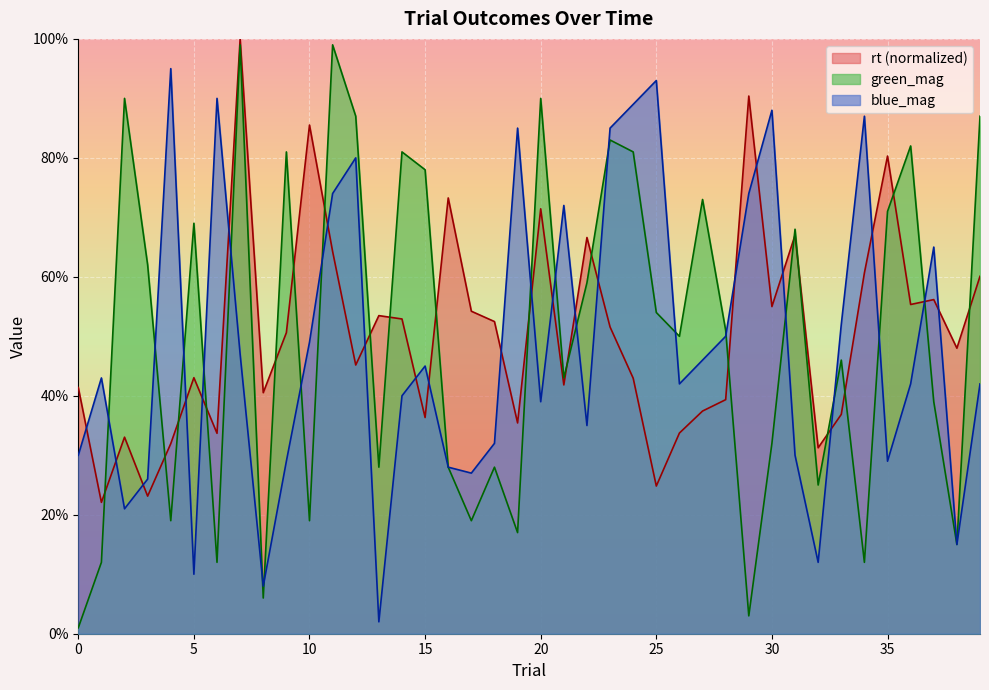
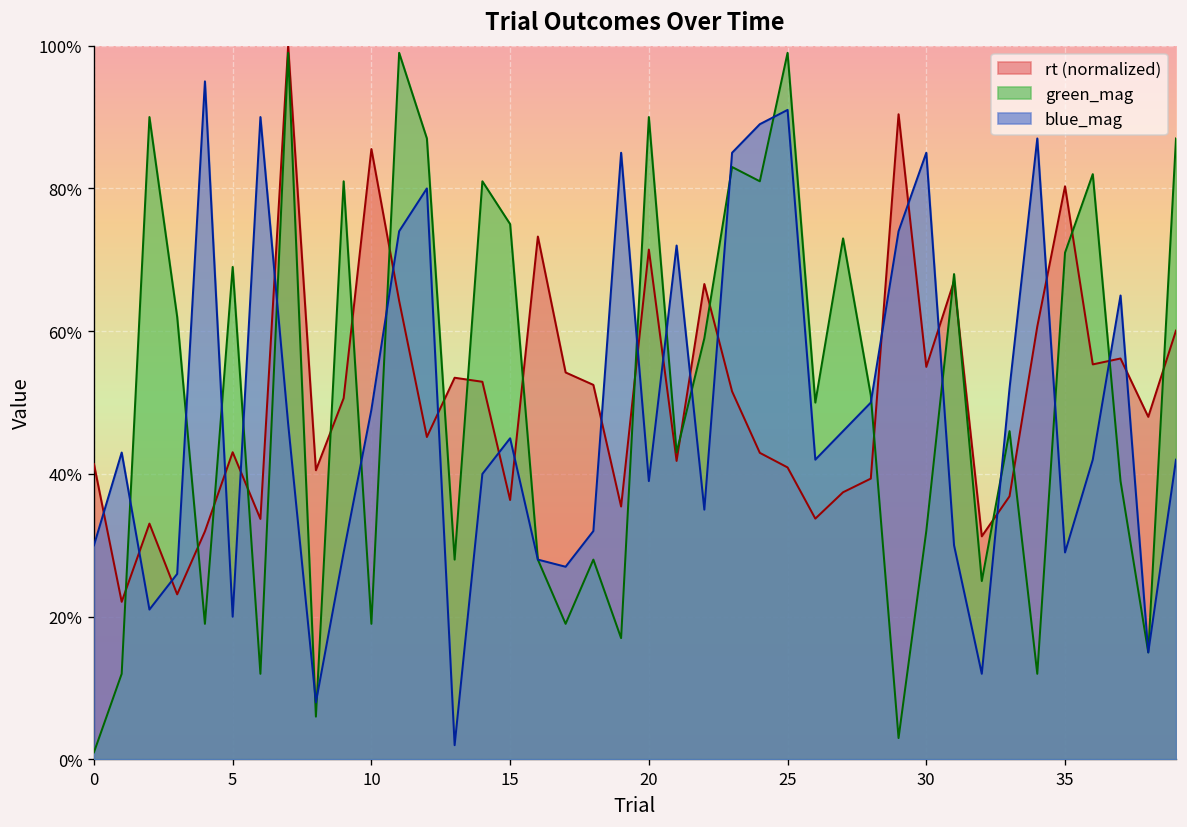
  {
    "rt (normalized)": {
      "0": "41%",
      "5": "43%",
      "10": "86%",
      "15": "36%",
      "20": "71%",
-     "25": "25%",
+     "25": "41%",
      "30": "55%",
      "35": "80%"
    },
    "green_mag": {
      "0": "1%",
      "5": "69%",
      "10": "19%",
-     "15": "78%",
+     "15": "75%",
      "20": "90%",
-     "25": "54%",
+     "25": "99%",
      "30": "32%",
      "35": "71%"
    },
    "blue_mag": {
      "0": "30%",
-     "5": "10%",
+     "5": "20%",
      "10": "49%",
      "15": "45%",
      "20": "39%",
-     "25": "93%",
-     "30": "88%",
+     "25": "91%",
+     "30": "85%",
      "35": "29%"
    }
  }
